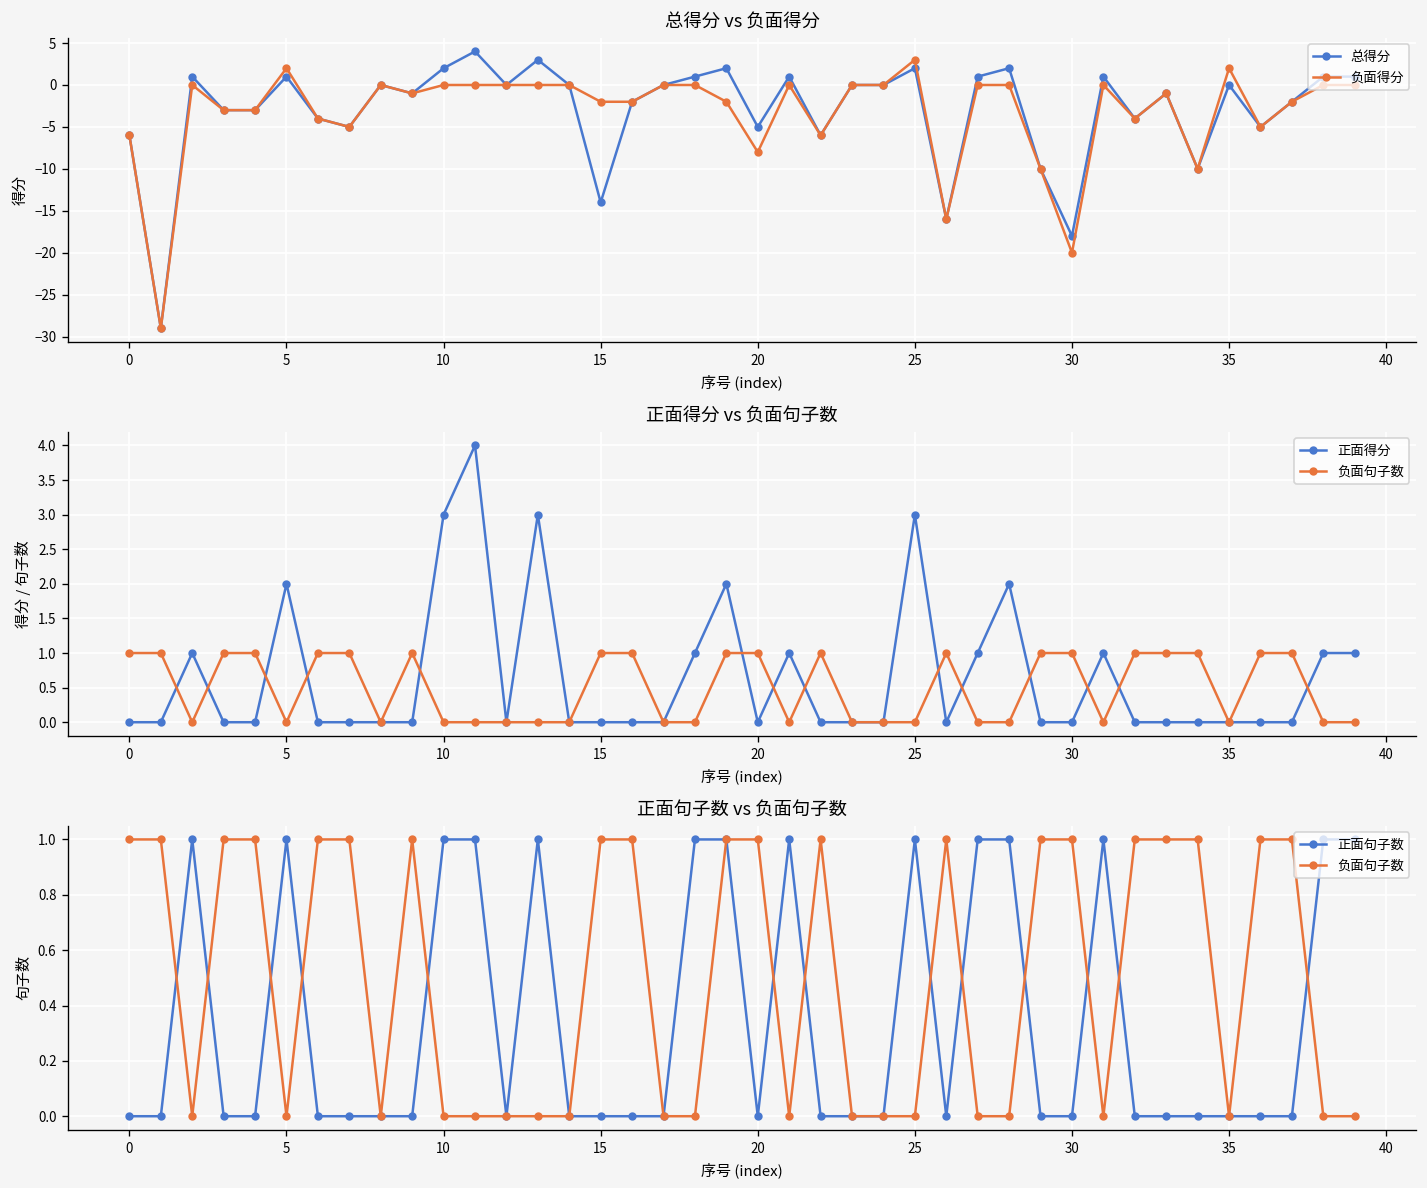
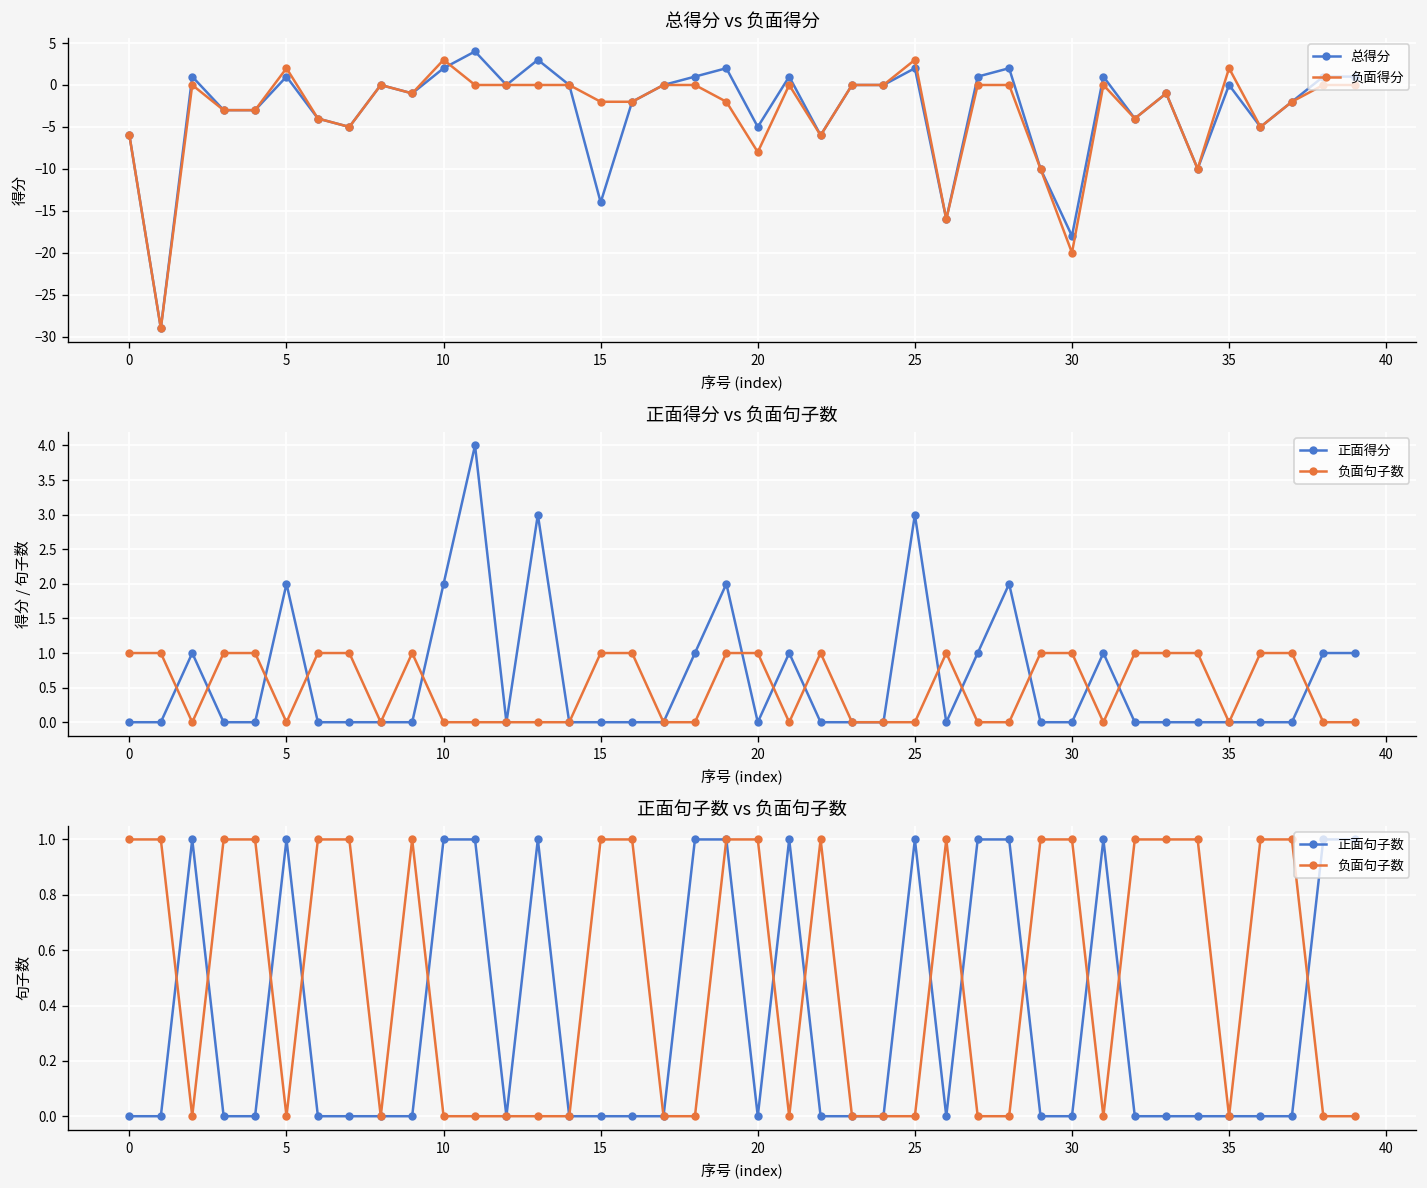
  {
    "总得分 vs 负面得分": {
      "总得分": {
        "5": 1,
        "10": 2,
        "15": -14,
        "20": -5,
        "25": 2,
        "30": -18,
        "35": 0
      },
      "负面得分": {
        "5": 2,
-       "10": 0,
+       "10": 3,
        "15": -2,
        "20": -8,
        "25": 3,
        "30": -20,
        "35": 2
      }
    },
    "正面得分 vs 负面句子数": {
      "正面得分": {
        "0": 0,
        "5": 2,
-       "10": 3,
+       "10": 2,
        "15": 0,
        "20": 0,
        "25": 3,
        "30": 0
      },
      "负面句子数": {
        "0": 1,
        "5": 0,
        "10": 0,
        "15": 1,
        "20": 1,
        "25": 0,
        "30": 1
      }
    },
    "正面句子数 vs 负面句子数": {
      "正面句子数": {
        "0": 0.00,
        "5": 1.00,
        "10": 1.00,
        "15": 0.00,
        "20": 0.00,
        "25": 1.00,
        "30": 0.00
      },
      "负面句子数": {
        "0": 1.00,
        "5": 0.00,
        "10": 0.00,
        "15": 1.00,
        "20": 1.00,
        "25": 0.00,
        "30": 1.00
      }
    }
  }
